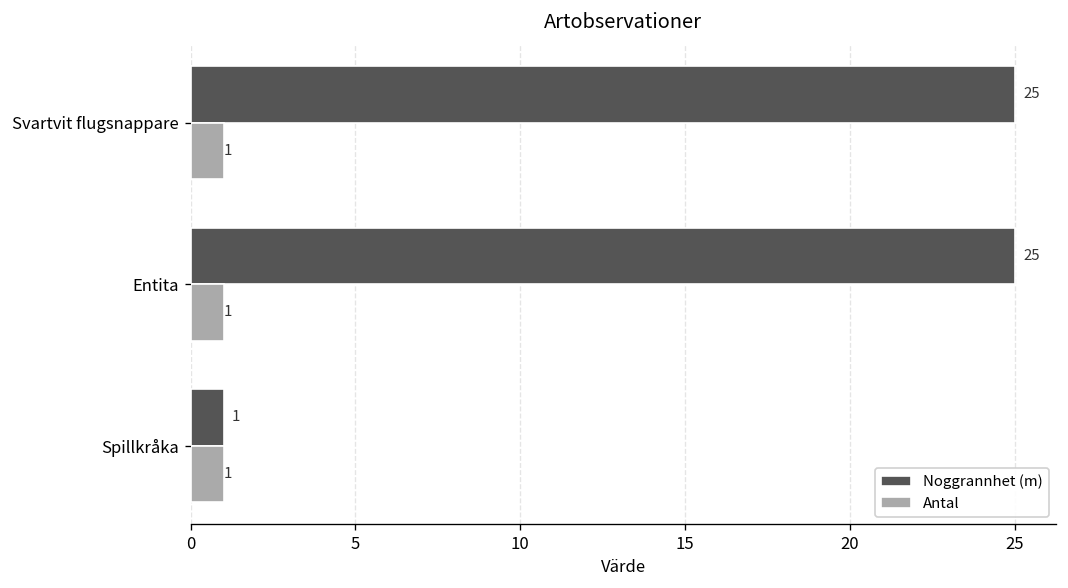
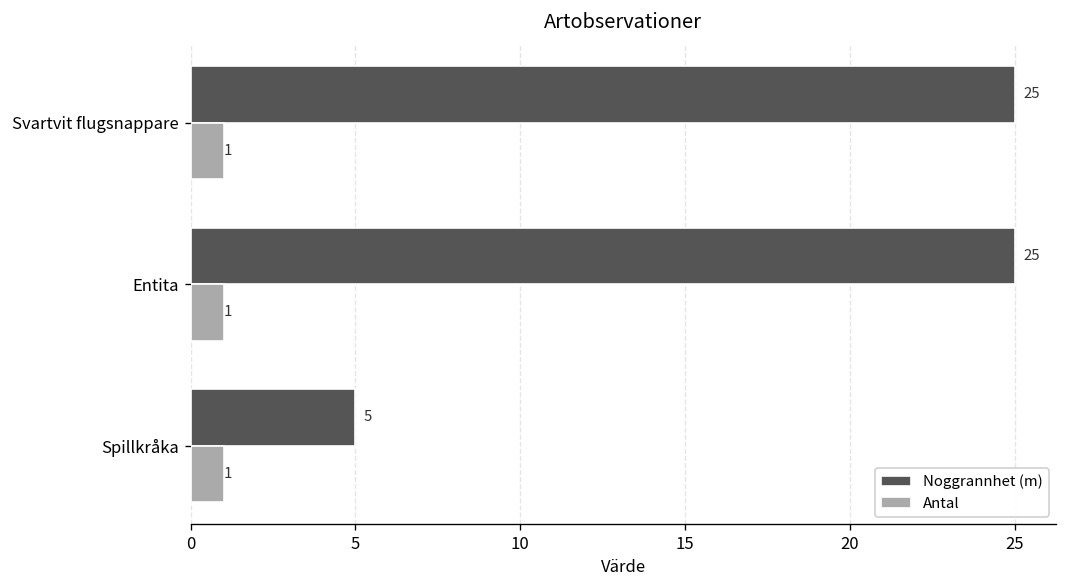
  {
    "Noggrannhet (m)": {
      "Svartvit flugsnappare": 25,
      "Entita": 25,
-     "Spillkråka": 1
+     "Spillkråka": 5
    },
    "Antal": {
      "Svartvit flugsnappare": 1,
      "Entita": 1,
      "Spillkråka": 1
    }
  }
